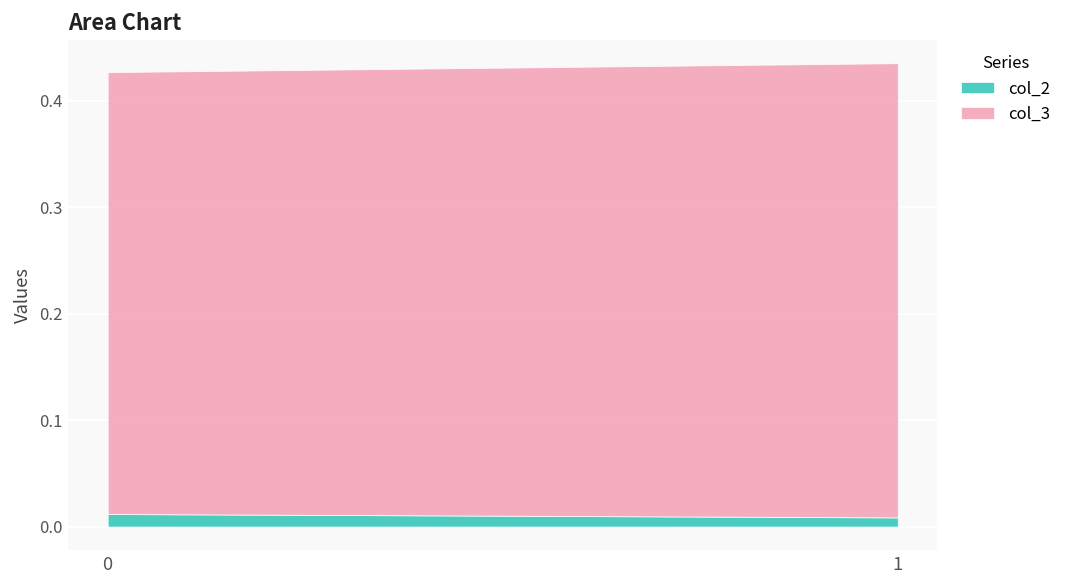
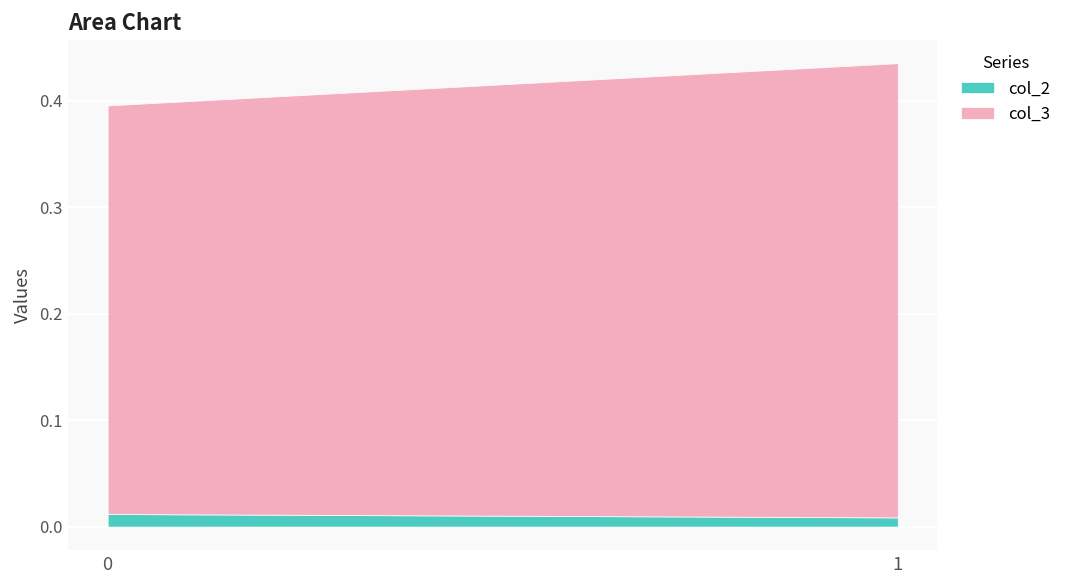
  {
    "col_2": {
      "0": 0.01,
      "1": 0.01
    },
    "col_3": {
-     "0": 0.41,
+     "0": 0.38,
      "1": 0.43
    }
  }
